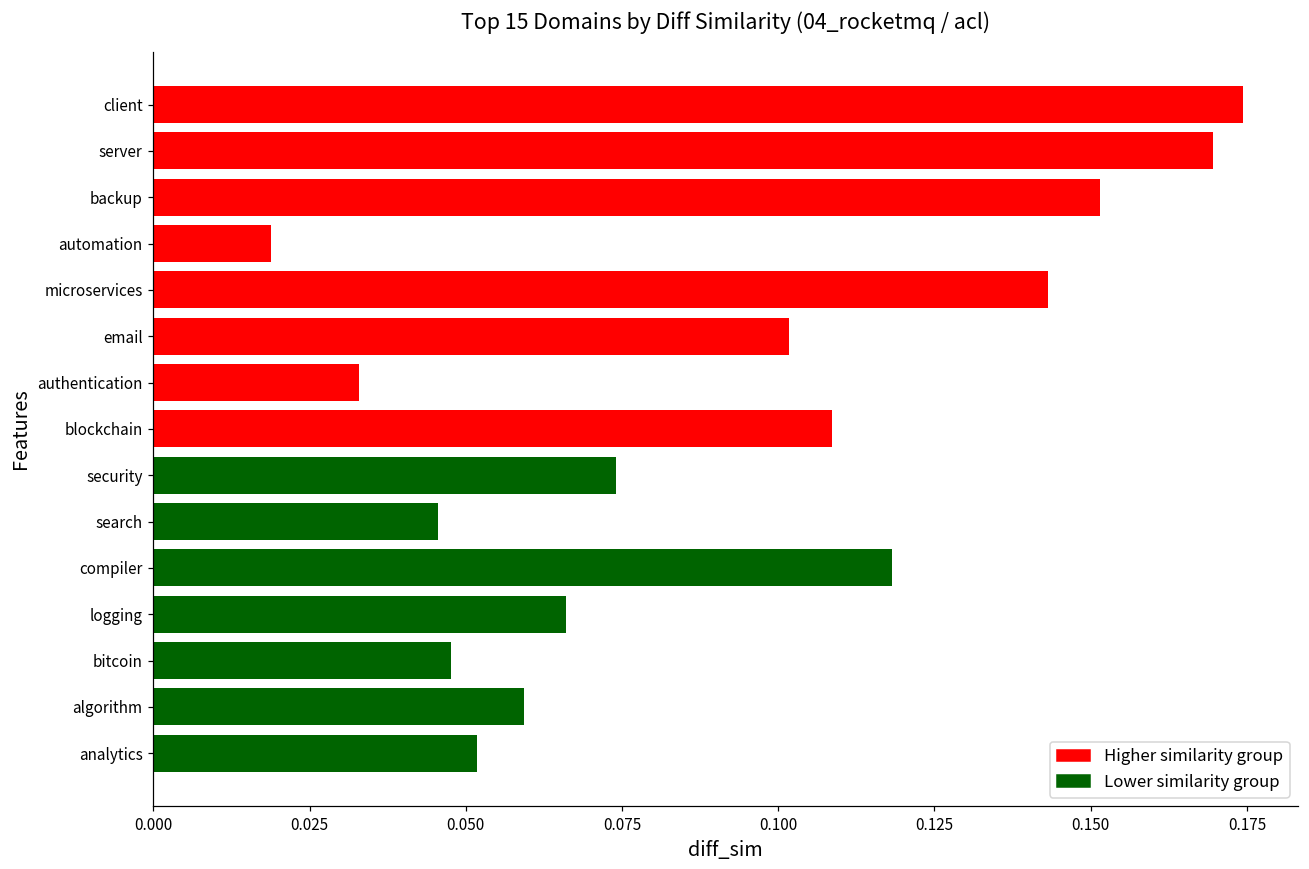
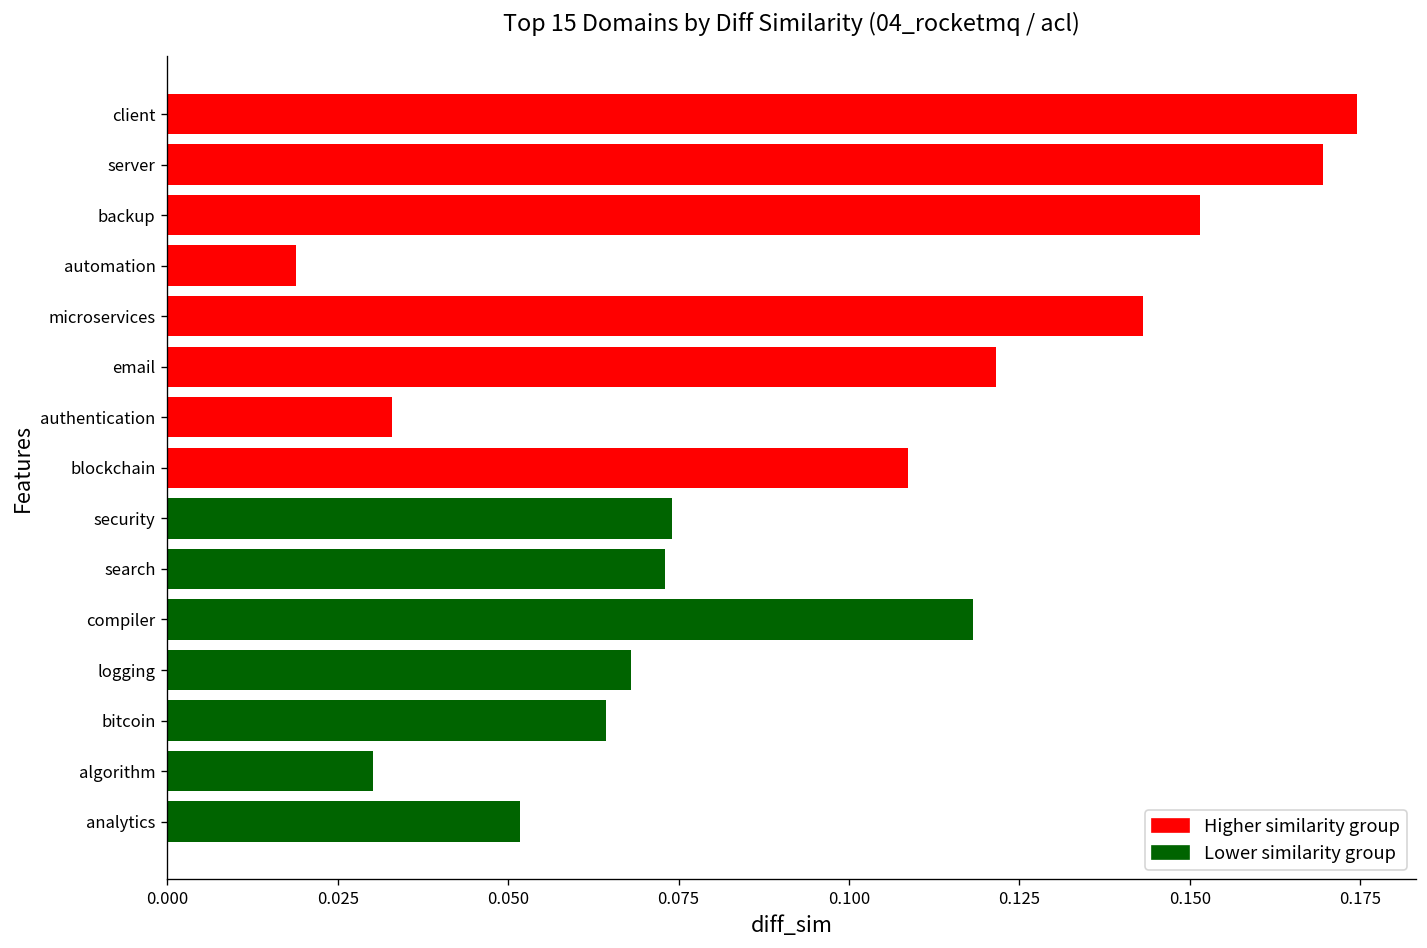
  {
    "client": 0.174,
    "server": 0.170,
    "backup": 0.152,
    "automation": 0.019,
    "microservices": 0.143,
-   "email": 0.102,
+   "email": 0.122,
    "authentication": 0.033,
    "blockchain": 0.109,
    "security": 0.074,
-   "search": 0.046,
+   "search": 0.073,
    "compiler": 0.118,
-   "logging": 0.066,
-   "bitcoin": 0.048,
-   "algorithm": 0.059,
+   "logging": 0.068,
+   "bitcoin": 0.064,
+   "algorithm": 0.030,
    "analytics": 0.052
  }
